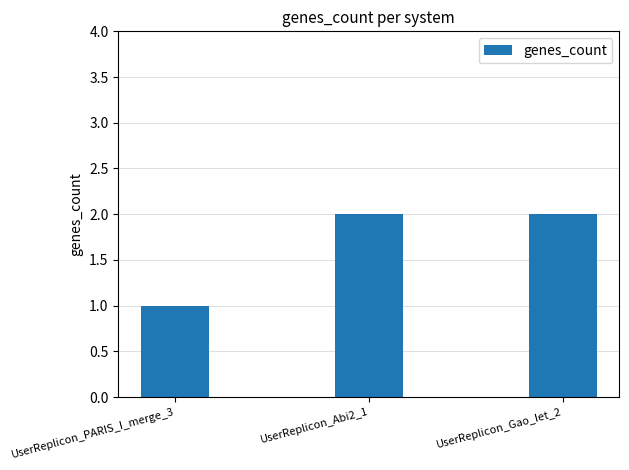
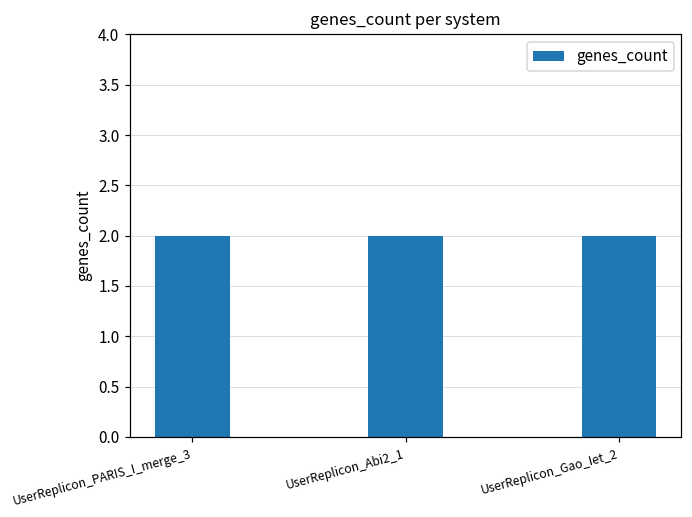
  {
-   "UserReplicon_PARIS_I_merge_3": 1,
+   "UserReplicon_PARIS_I_merge_3": 2,
    "UserReplicon_Abi2_1": 2,
    "UserReplicon_Gao_Iet_2": 2
  }
